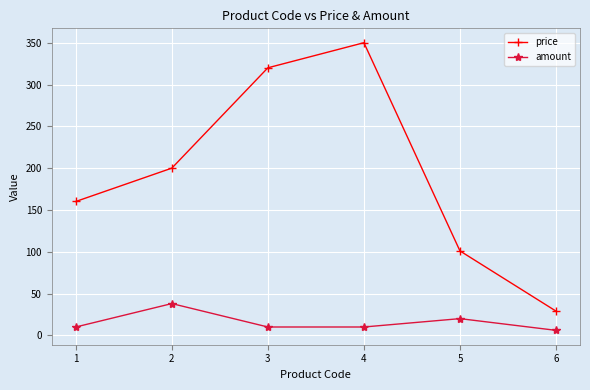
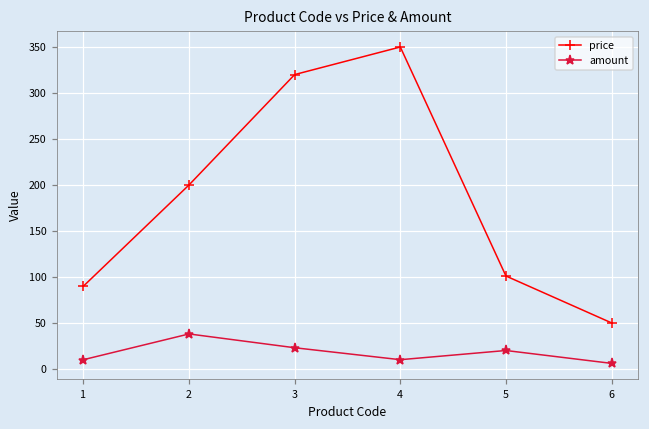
  {
    "price": {
-     "1": 160,
+     "1": 90,
      "2": 200,
      "3": 320,
      "4": 350,
      "5": 100,
-     "6": 30
+     "6": 50
    },
    "amount": {
      "1": 10,
      "2": 40,
-     "3": 10,
+     "3": 20,
      "4": 10,
      "5": 20,
      "6": 10
    }
  }
